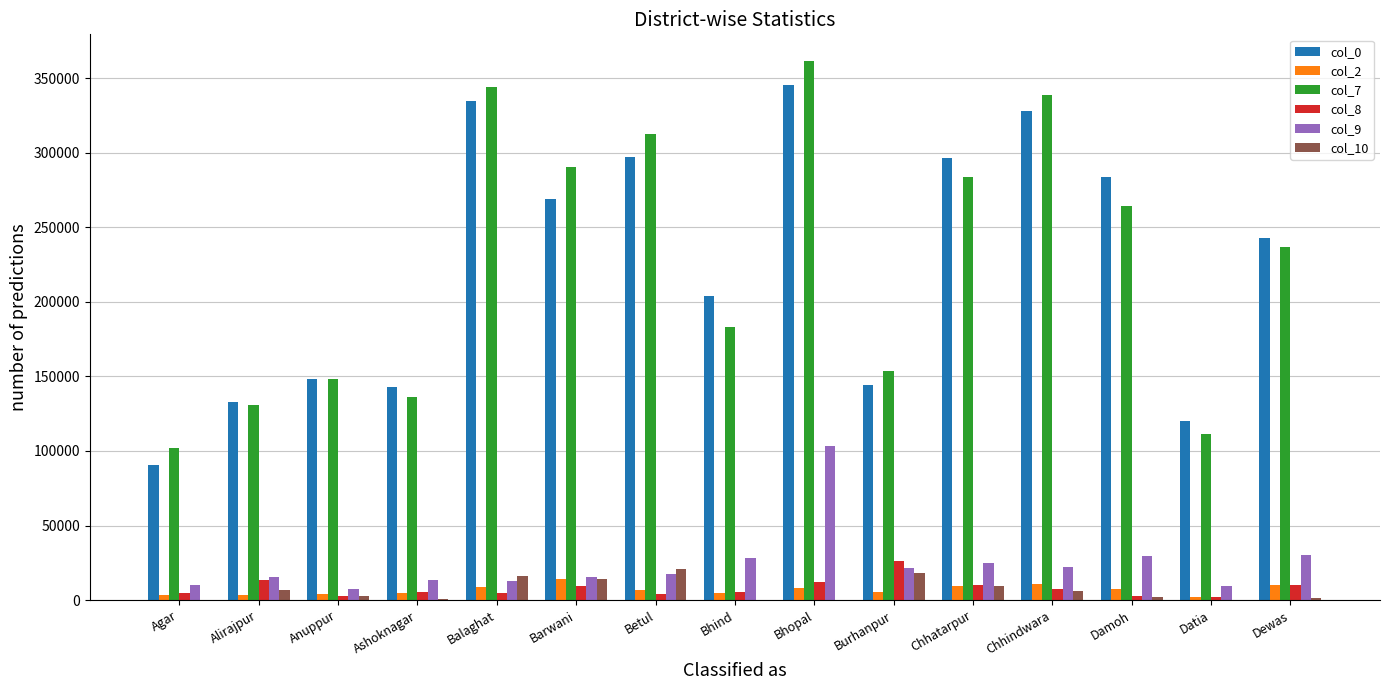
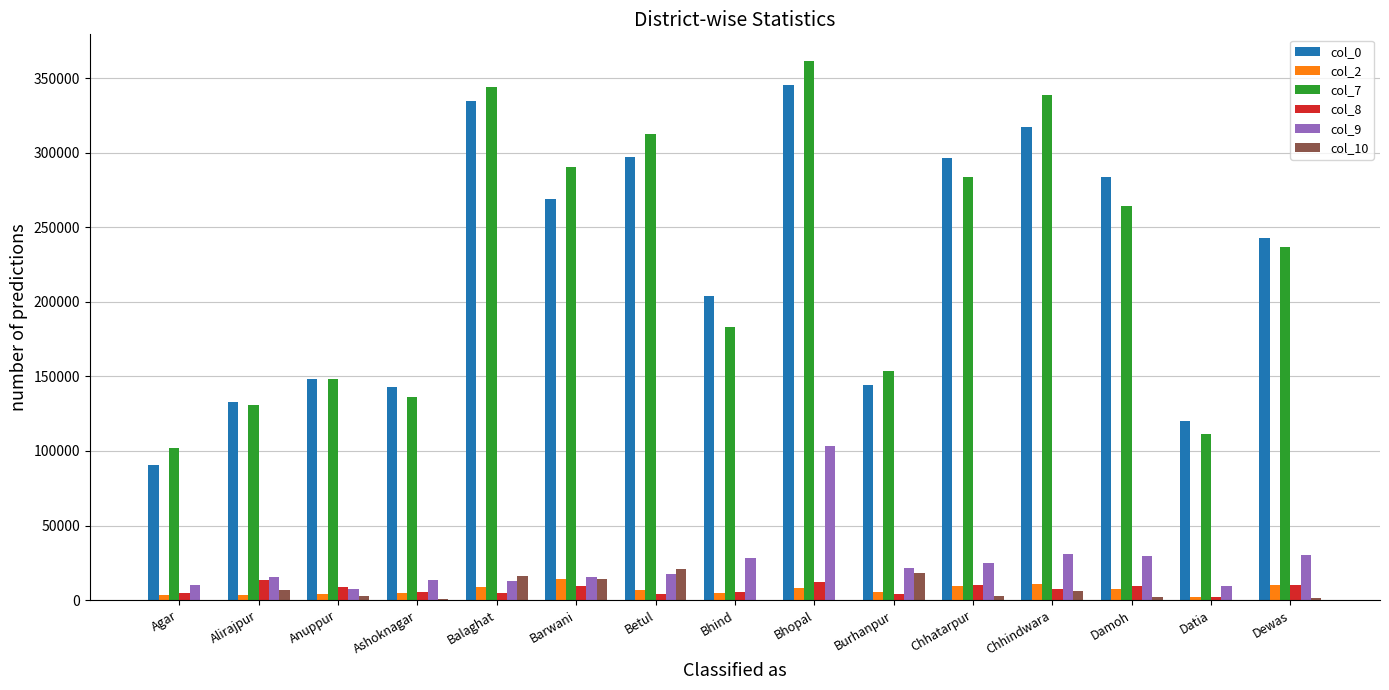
  {
    "col_0": {
      "Agar": 90000,
      "Alirajpur": 133000,
      "Anuppur": 148000,
      "Ashoknagar": 143000,
      "Balaghat": 335000,
      "Barwani": 269000,
      "Betul": 297000,
      "Bhind": 204000,
      "Bhopal": 345000,
      "Burhanpur": 144000,
      "Chhatarpur": 296000,
-     "Chhindwara": 328000,
+     "Chhindwara": 317000,
      "Damoh": 283000,
      "Datia": 120000,
      "Dewas": 243000
    },
    "col_2": {
      "Agar": 3000,
      "Alirajpur": 3000,
      "Anuppur": 4000,
      "Ashoknagar": 4000,
      "Balaghat": 9000,
      "Barwani": 14000,
      "Betul": 7000,
      "Bhind": 5000,
      "Bhopal": 8000,
      "Burhanpur": 5000,
      "Chhatarpur": 9000,
      "Chhindwara": 11000,
      "Damoh": 8000,
      "Datia": 2000,
      "Dewas": 10000
    },
    "col_7": {
      "Agar": 102000,
      "Alirajpur": 131000,
      "Anuppur": 148000,
      "Ashoknagar": 136000,
      "Balaghat": 344000,
      "Barwani": 290000,
      "Betul": 312000,
      "Bhind": 183000,
      "Bhopal": 361000,
      "Burhanpur": 154000,
      "Chhatarpur": 283000,
      "Chhindwara": 339000,
      "Damoh": 264000,
      "Datia": 111000,
      "Dewas": 237000
    },
    "col_8": {
      "Agar": 5000,
      "Alirajpur": 14000,
-     "Anuppur": 2000,
+     "Anuppur": 9000,
      "Ashoknagar": 6000,
      "Balaghat": 5000,
      "Barwani": 10000,
      "Betul": 4000,
      "Bhind": 5000,
      "Bhopal": 12000,
-     "Burhanpur": 26000,
+     "Burhanpur": 4000,
      "Chhatarpur": 10000,
      "Chhindwara": 8000,
-     "Damoh": 3000,
+     "Damoh": 9000,
      "Datia": 2000,
      "Dewas": 10000
    },
    "col_9": {
      "Agar": 10000,
      "Alirajpur": 15000,
      "Anuppur": 8000,
      "Ashoknagar": 13000,
      "Balaghat": 13000,
      "Barwani": 16000,
      "Betul": 17000,
      "Bhind": 29000,
      "Bhopal": 103000,
      "Burhanpur": 22000,
      "Chhatarpur": 25000,
-     "Chhindwara": 22000,
+     "Chhindwara": 31000,
      "Damoh": 29000,
      "Datia": 9000,
      "Dewas": 30000
    },
    "col_10": {
      "Alirajpur": 7000,
      "Anuppur": 3000,
      "Balaghat": 16000,
      "Barwani": 14000,
      "Betul": 21000,
      "Bhind": 0,
      "Bhopal": 0,
      "Burhanpur": 18000,
-     "Chhatarpur": 10000,
+     "Chhatarpur": 3000,
      "Chhindwara": 6000,
      "Damoh": 2000,
      "Datia": 0
    }
  }
